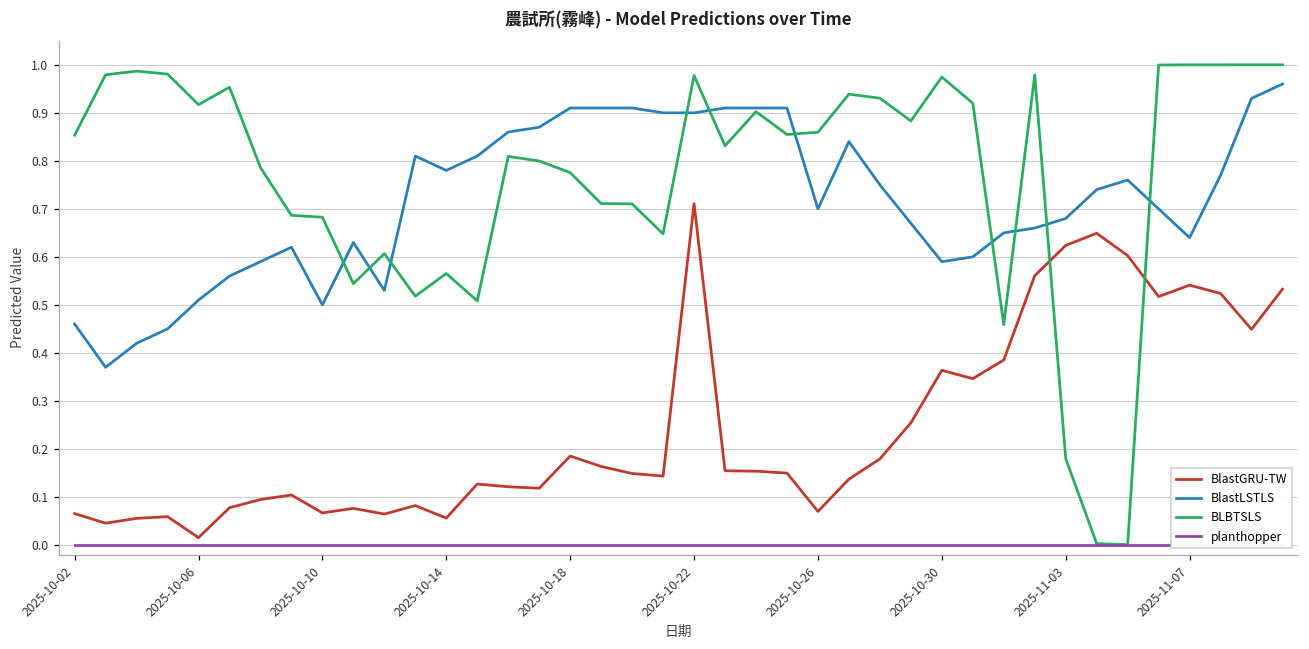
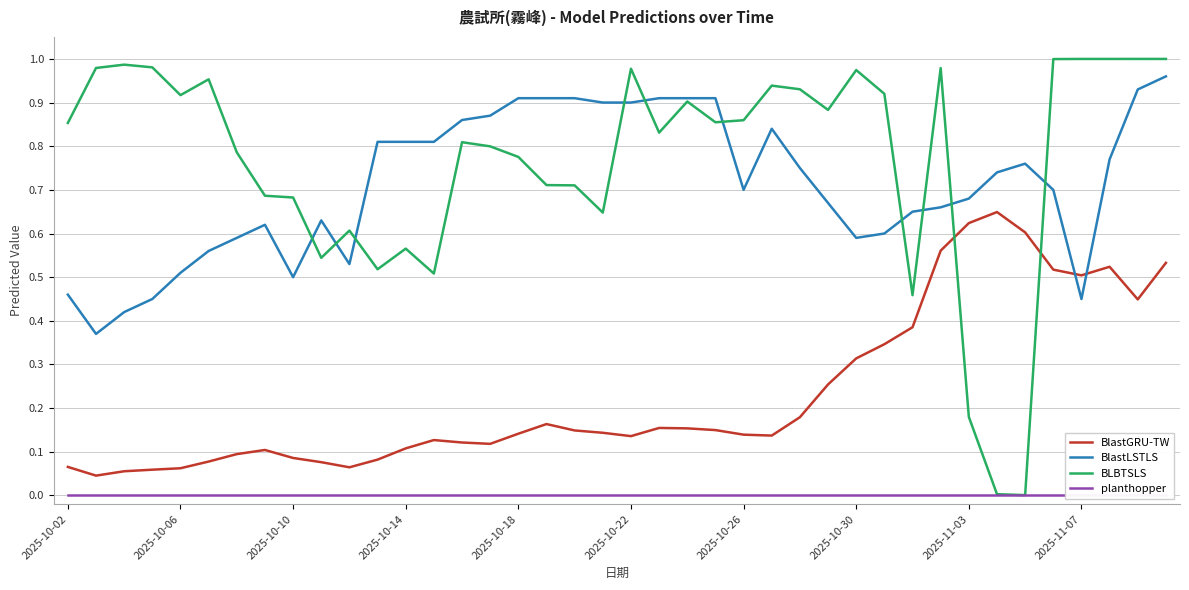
  {
    "BlastGRU-TW": {
      "2025-10-02": 0.07,
-     "2025-10-06": 0.02,
-     "2025-10-10": 0.07,
-     "2025-10-14": 0.06,
-     "2025-10-18": 0.19,
-     "2025-10-22": 0.71,
-     "2025-10-26": 0.07,
-     "2025-10-30": 0.36,
+     "2025-10-06": 0.06,
+     "2025-10-10": 0.09,
+     "2025-10-14": 0.11,
+     "2025-10-18": 0.14,
+     "2025-10-22": 0.14,
+     "2025-10-26": 0.14,
+     "2025-10-30": 0.31,
      "2025-11-03": 0.62,
-     "2025-11-07": 0.54
+     "2025-11-07": 0.50
    },
    "BlastLSTLS": {
      "2025-10-02": 0.46,
      "2025-10-06": 0.51,
      "2025-10-10": 0.50,
-     "2025-10-14": 0.78,
+     "2025-10-14": 0.81,
      "2025-10-18": 0.91,
      "2025-10-22": 0.90,
      "2025-10-26": 0.70,
      "2025-10-30": 0.59,
      "2025-11-03": 0.68,
-     "2025-11-07": 0.64
+     "2025-11-07": 0.45
    },
    "BLBTSLS": {
      "2025-10-02": 0.85,
      "2025-10-06": 0.92,
      "2025-10-10": 0.68,
      "2025-10-14": 0.57,
      "2025-10-18": 0.78,
      "2025-10-22": 0.98,
      "2025-10-26": 0.86,
      "2025-10-30": 0.97,
      "2025-11-03": 0.18,
      "2025-11-07": 1.00
    },
    "planthopper": {
      "2025-10-02": 0.00,
      "2025-10-06": 0.00,
      "2025-10-10": 0.00,
      "2025-10-14": 0.00,
      "2025-10-18": 0.00,
      "2025-10-22": 0.00,
      "2025-10-26": 0.00,
      "2025-10-30": 0.00,
      "2025-11-03": 0.00
    }
  }
